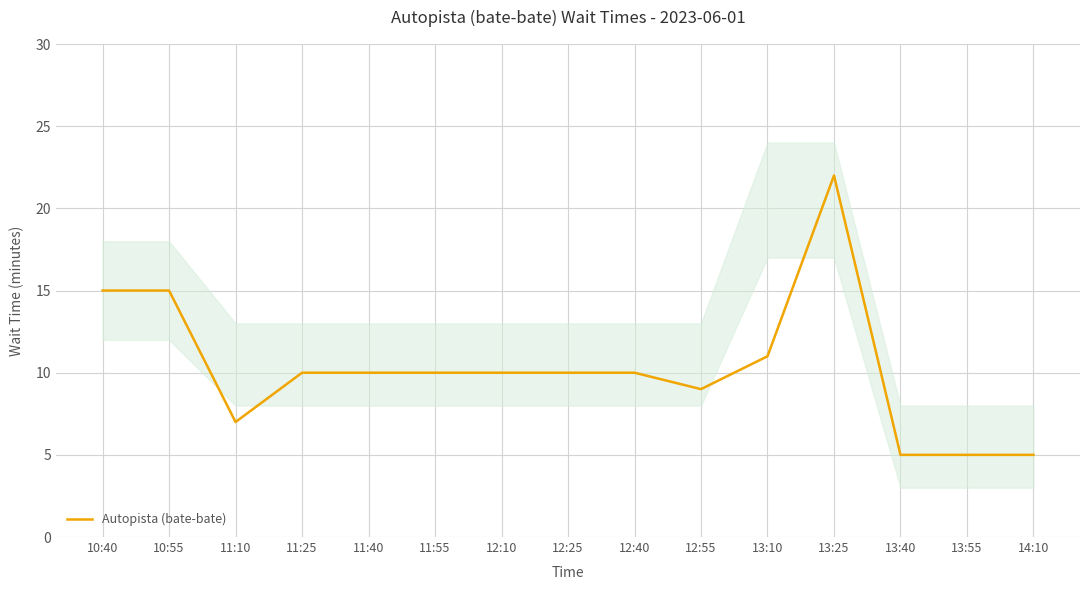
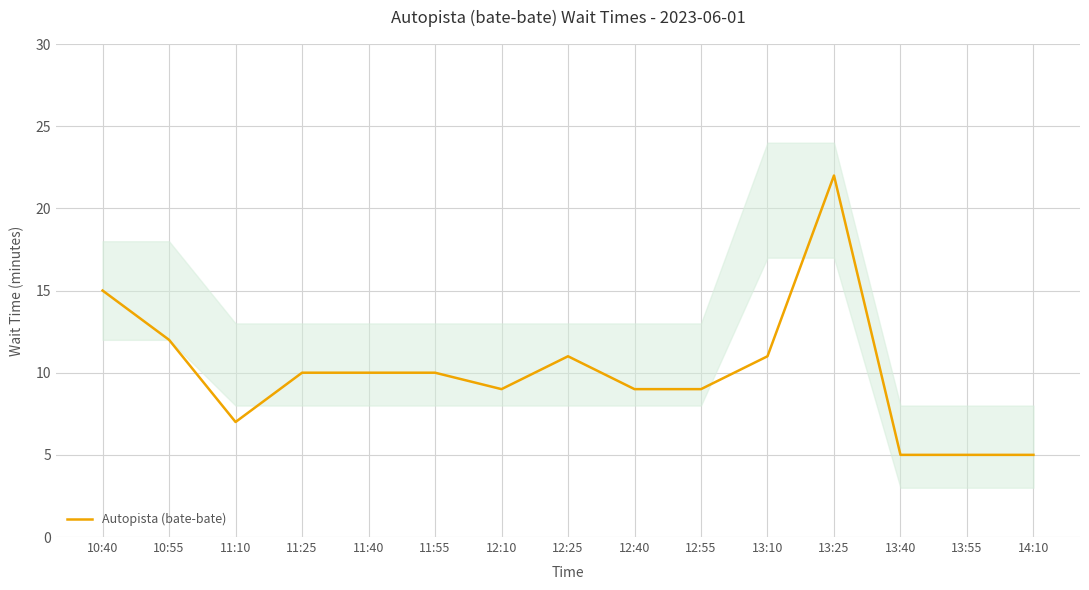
  {
    "Autopista (bate-bate)": {
      "10:40": 15,
-     "10:55": 15,
+     "10:55": 12,
      "11:10": 7,
      "11:25": 10,
      "11:40": 10,
      "11:55": 10,
-     "12:10": 10,
-     "12:25": 10,
-     "12:40": 10,
+     "12:10": 9,
+     "12:25": 11,
+     "12:40": 9,
      "12:55": 9,
      "13:10": 11,
      "13:25": 22,
      "13:40": 5,
      "13:55": 5,
      "14:10": 5
    }
  }
